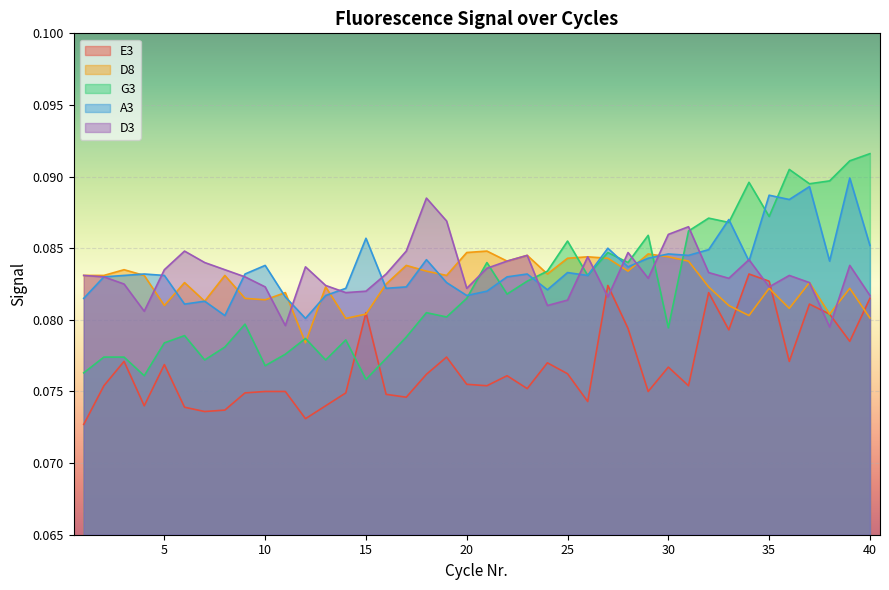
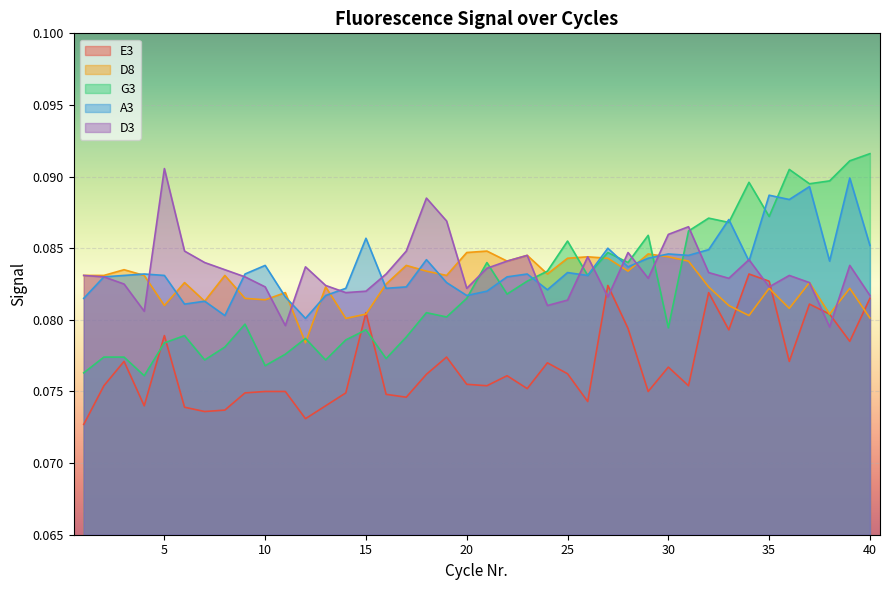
  {
    "E3": {
-     "5": 0.0769,
+     "5": 0.0789,
      "10": 0.0750,
      "20": 0.0755,
      "25": 0.0762,
      "30": 0.0767,
      "35": 0.0827,
      "40": 0.0815
    },
    "D8": {
      "5": 0.0810,
      "10": 0.0814,
      "20": 0.0847,
      "25": 0.0843,
      "30": 0.0844,
      "40": 0.0801
    },
    "G3": {
      "5": 0.0784,
      "10": 0.0768,
-     "15": 0.0758,
+     "15": 0.0793,
      "20": 0.0815,
      "25": 0.0855,
      "30": 0.0794,
      "35": 0.0872,
      "40": 0.0916
    },
    "A3": {
      "5": 0.0831,
      "10": 0.0838,
      "15": 0.0857,
      "20": 0.0817,
      "25": 0.0833,
      "30": 0.0846,
      "35": 0.0887,
      "40": 0.0852
    },
    "D3": {
-     "5": 0.0835,
+     "5": 0.0906,
      "10": 0.0823,
      "15": 0.0820,
      "20": 0.0822,
      "25": 0.0814,
      "30": 0.0860,
      "40": 0.0817
    }
  }
